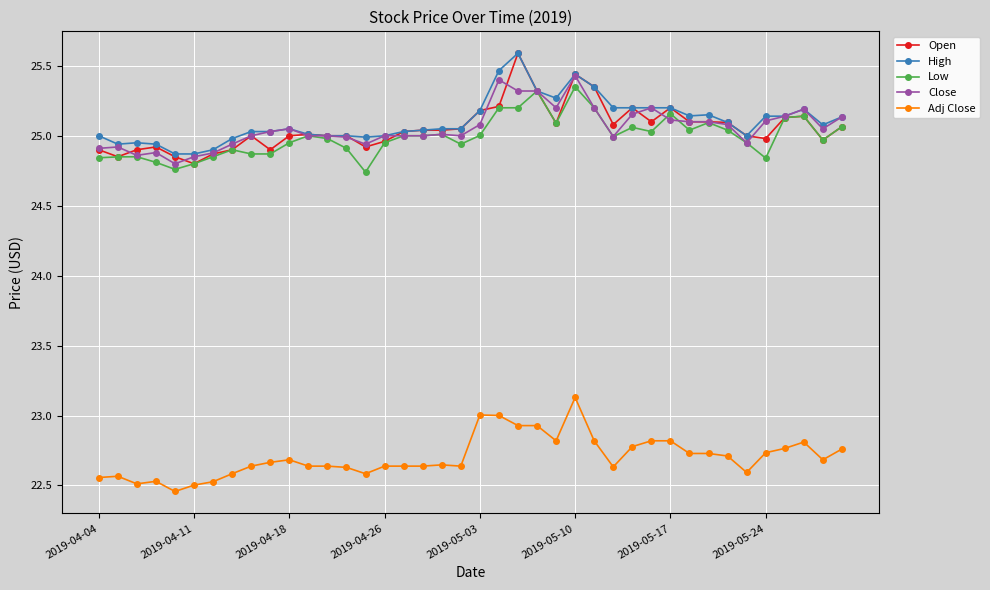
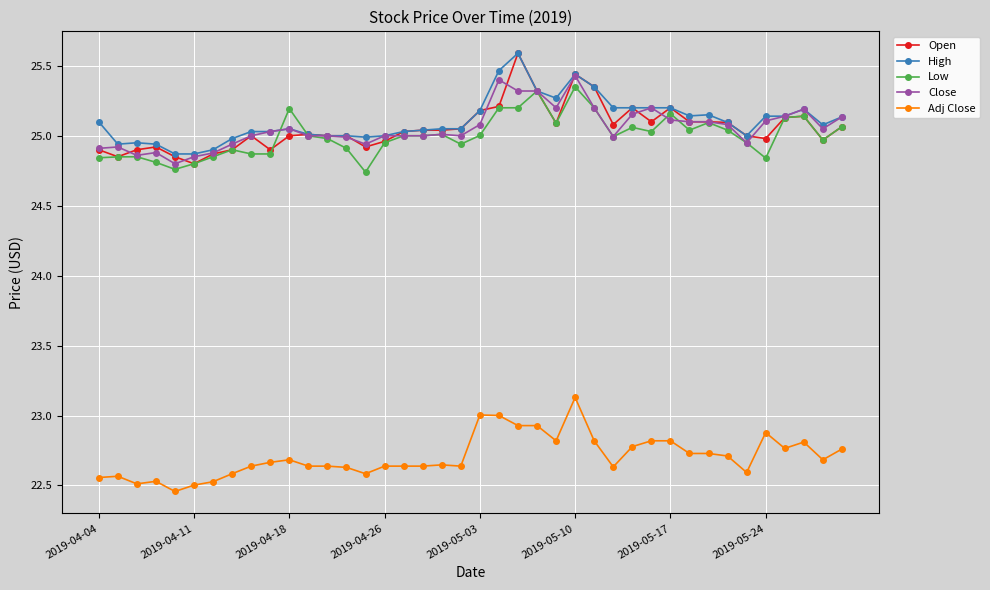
  {
    "Open": {
      "2019-04-18": 25.00,
      "2019-05-24": 24.98
    },
    "High": {
-     "2019-04-04": 25.0,
+     "2019-04-04": 25.1,
      "2019-04-11": 24.87,
      "2019-05-24": 25.14
    },
    "Low": {
      "2019-04-04": 24.84,
-     "2019-04-18": 24.95,
+     "2019-04-18": 25.19,
      "2019-05-03": 25.00,
      "2019-05-10": 25.35,
      "2019-05-17": 25.16,
      "2019-05-24": 24.84
    },
    "Close": {
      "2019-04-11": 24.85,
      "2019-05-03": 25.08,
      "2019-05-17": 25.11,
      "2019-05-24": 25.11
    },
    "Adj Close": {
      "2019-04-04": 22.56,
      "2019-04-11": 22.50,
      "2019-04-18": 22.68,
      "2019-04-26": 22.64,
      "2019-05-03": 23.00,
      "2019-05-10": 23.13,
      "2019-05-17": 22.82,
-     "2019-05-24": 22.73
+     "2019-05-24": 22.88
    }
  }
